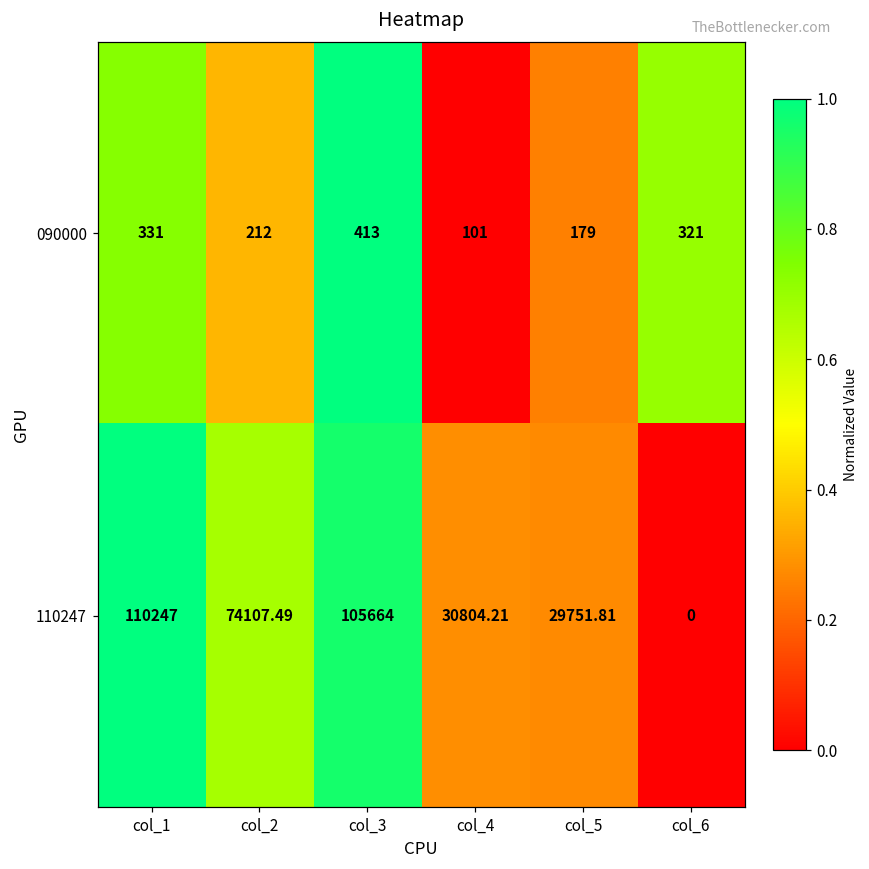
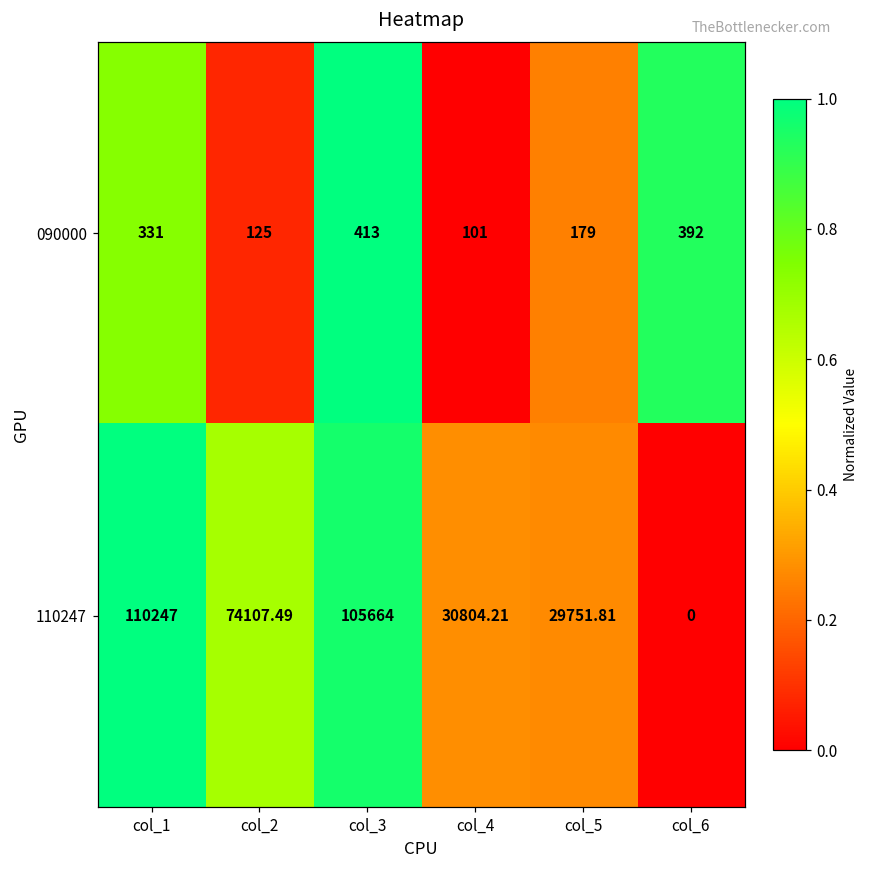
  {
    "090000": {
      "col_1": 331,
-     "col_2": 212,
+     "col_2": 125,
      "col_3": 413,
      "col_4": 101,
      "col_5": 179,
-     "col_6": 321
+     "col_6": 392
    },
    "110247": {
      "col_1": 110247,
      "col_2": 74107.49,
      "col_3": 105664,
      "col_4": 30804.21,
      "col_5": 29751.81,
      "col_6": 0
    }
  }
